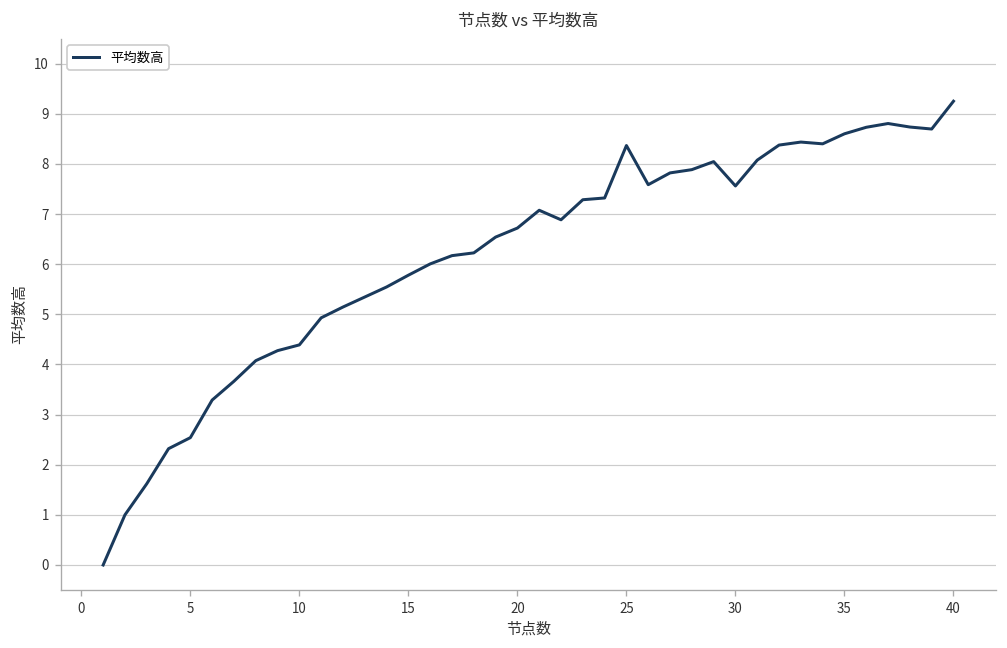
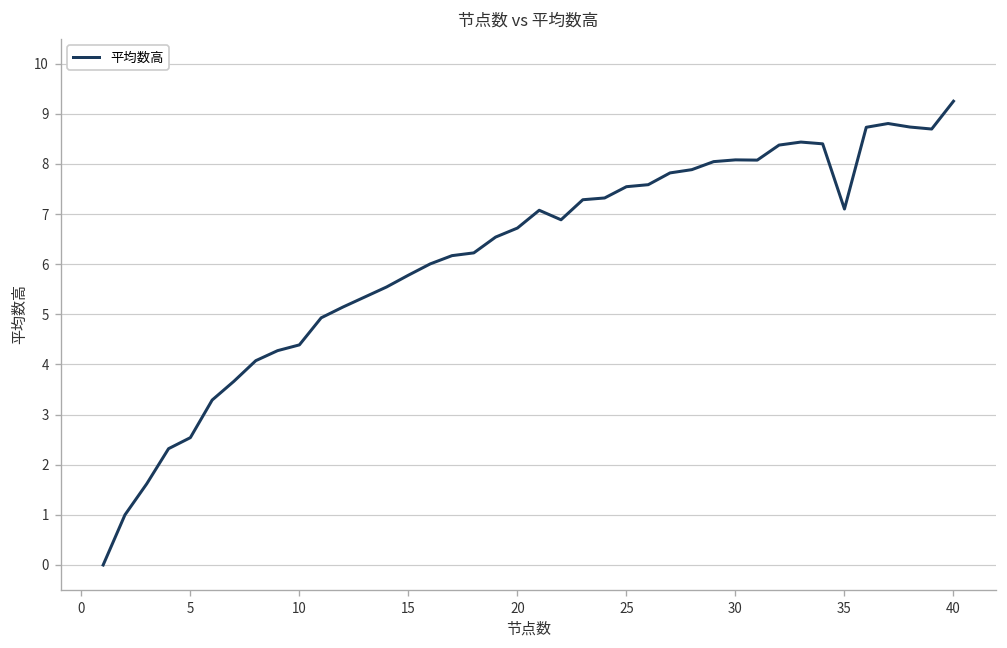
  {
    "5": 2.5,
    "10": 4.4,
    "15": 5.8,
    "20": 6.7,
-   "25": 8.4,
-   "30": 7.6,
-   "35": 8.6,
+   "25": 7.5,
+   "30": 8.1,
+   "35": 7.1,
    "40": 9.3
  }
